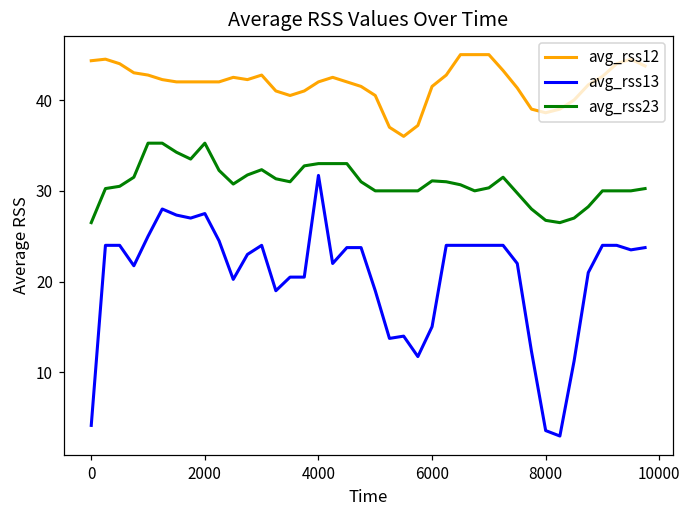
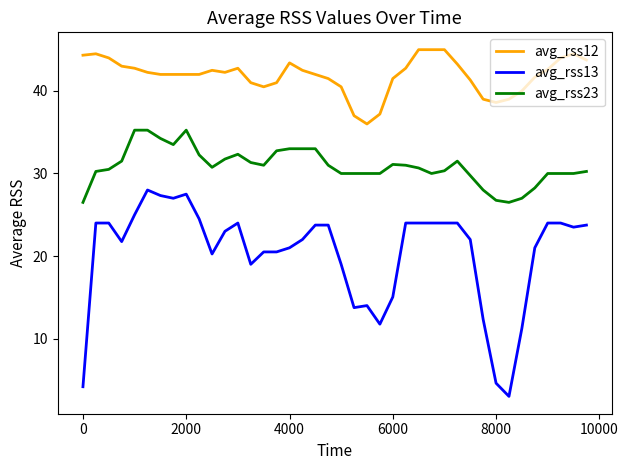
  {
    "avg_rss12": {
      "0": 44,
      "2000": 42,
-     "4000": 42,
+     "4000": 43,
      "6000": 42
    },
    "avg_rss13": {
      "0": 4,
      "2000": 28,
-     "4000": 32,
+     "4000": 21,
      "6000": 15,
-     "8000": 4
+     "8000": 5
    },
    "avg_rss23": {
      "0": 27,
      "2000": 35,
      "4000": 33,
      "6000": 31,
      "8000": 27
    }
  }
